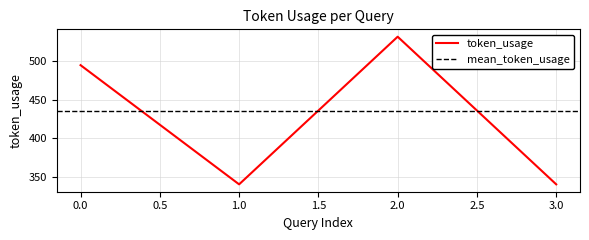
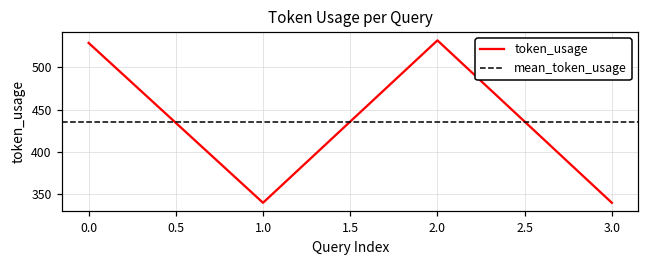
  {
-   "0.0": 500,
+   "0.0": 530,
    "1.0": 340,
    "2.0": 530,
    "3.0": 340
  }
